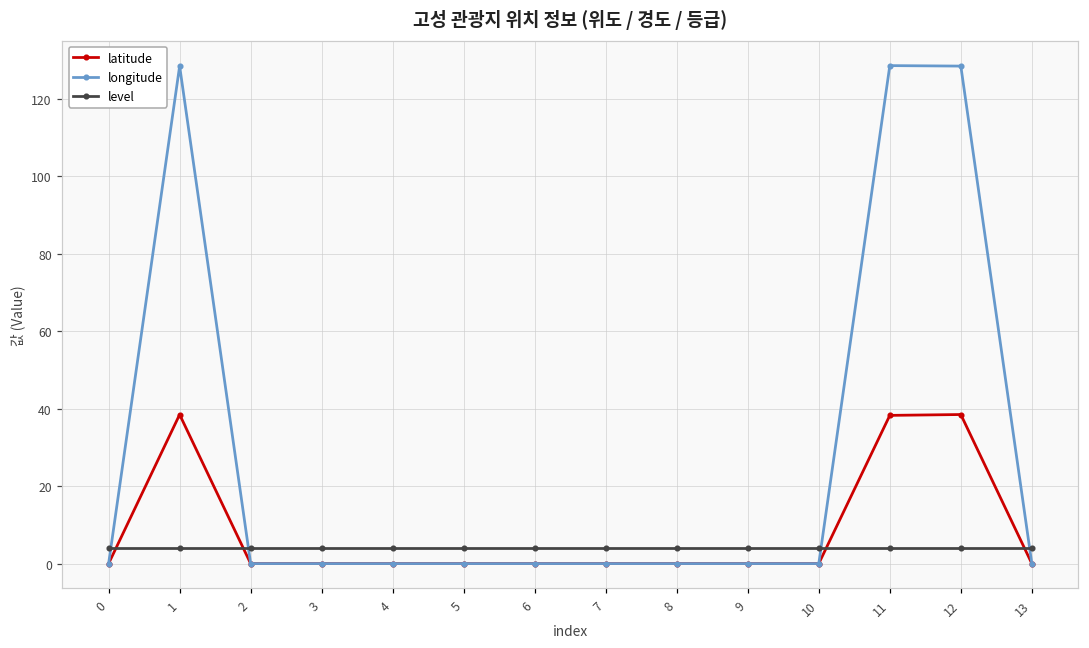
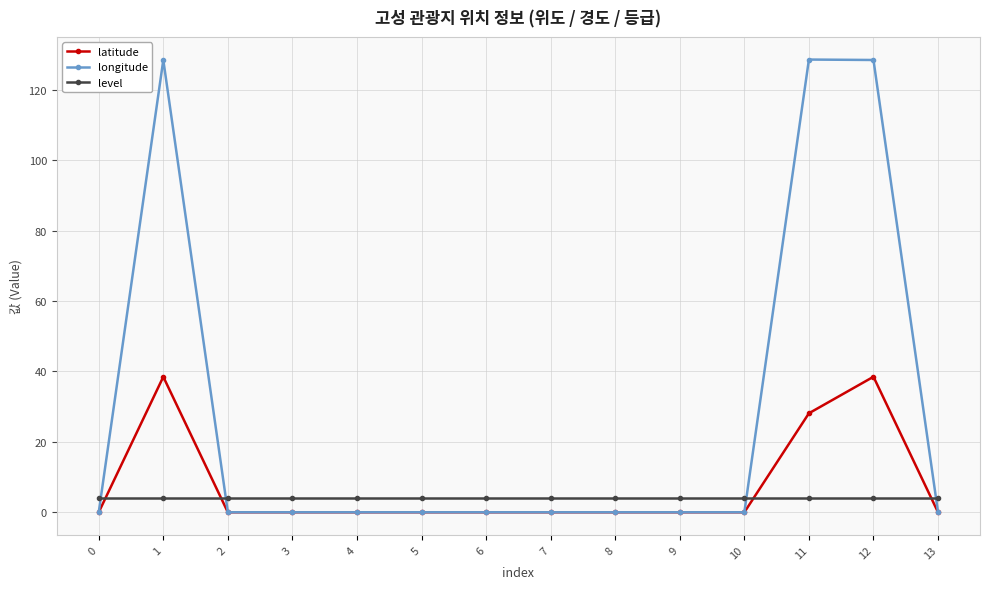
  {
    "latitude": {
      "1": 38,
-     "11": 38,
+     "11": 28,
      "12": 38
    },
    "longitude": {
      "1": 128,
      "11": 129,
      "12": 128
    },
    "level": {
      "0": 4,
      "1": 4,
      "2": 4,
      "3": 4,
      "4": 4,
      "5": 4,
      "6": 4,
      "7": 4,
      "8": 4,
      "9": 4,
      "10": 4,
      "11": 4,
      "12": 4,
      "13": 4
    }
  }
